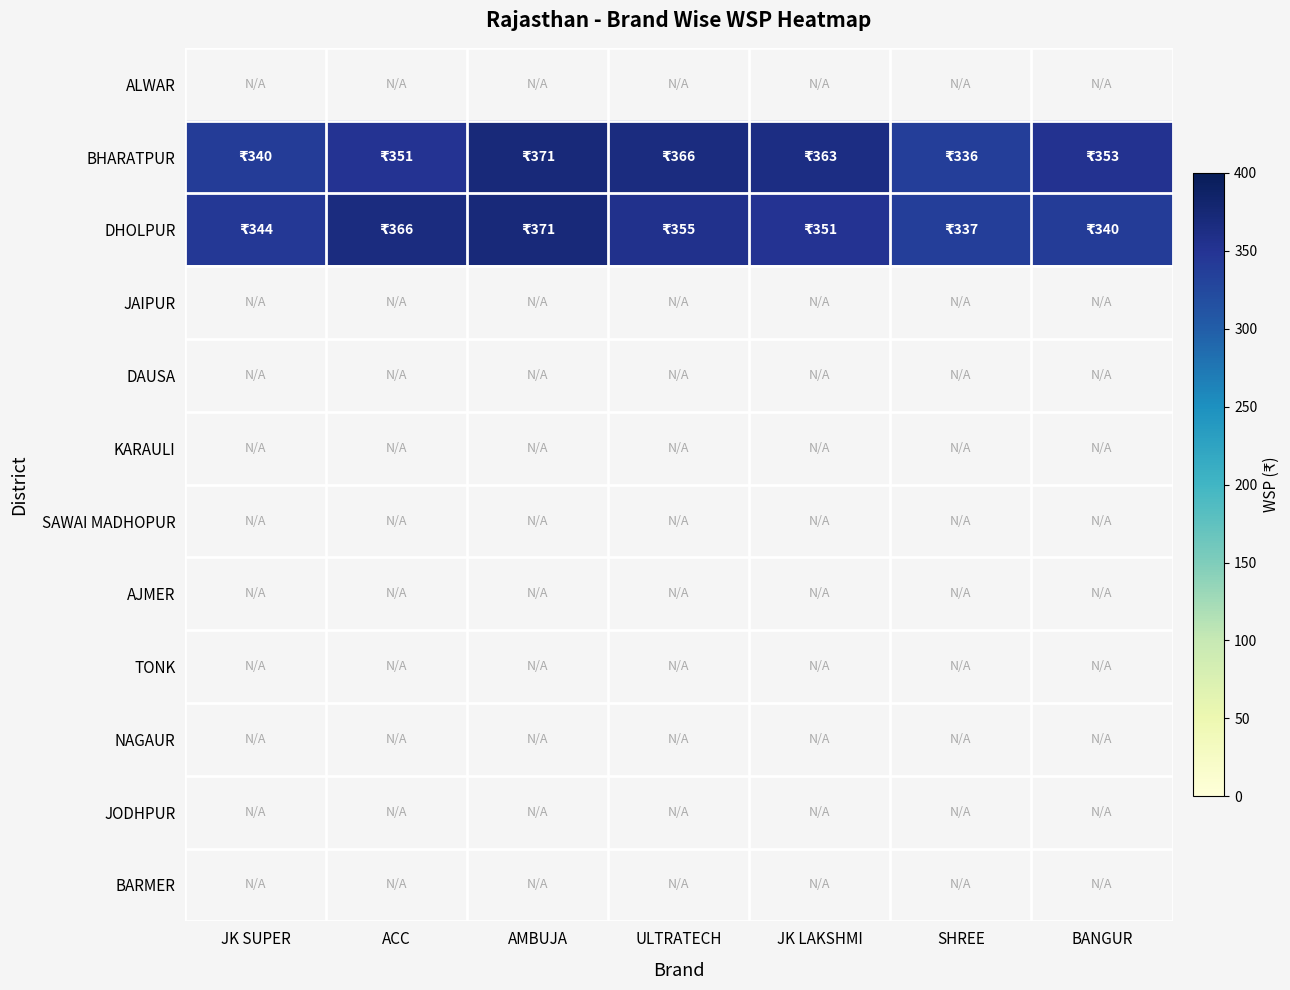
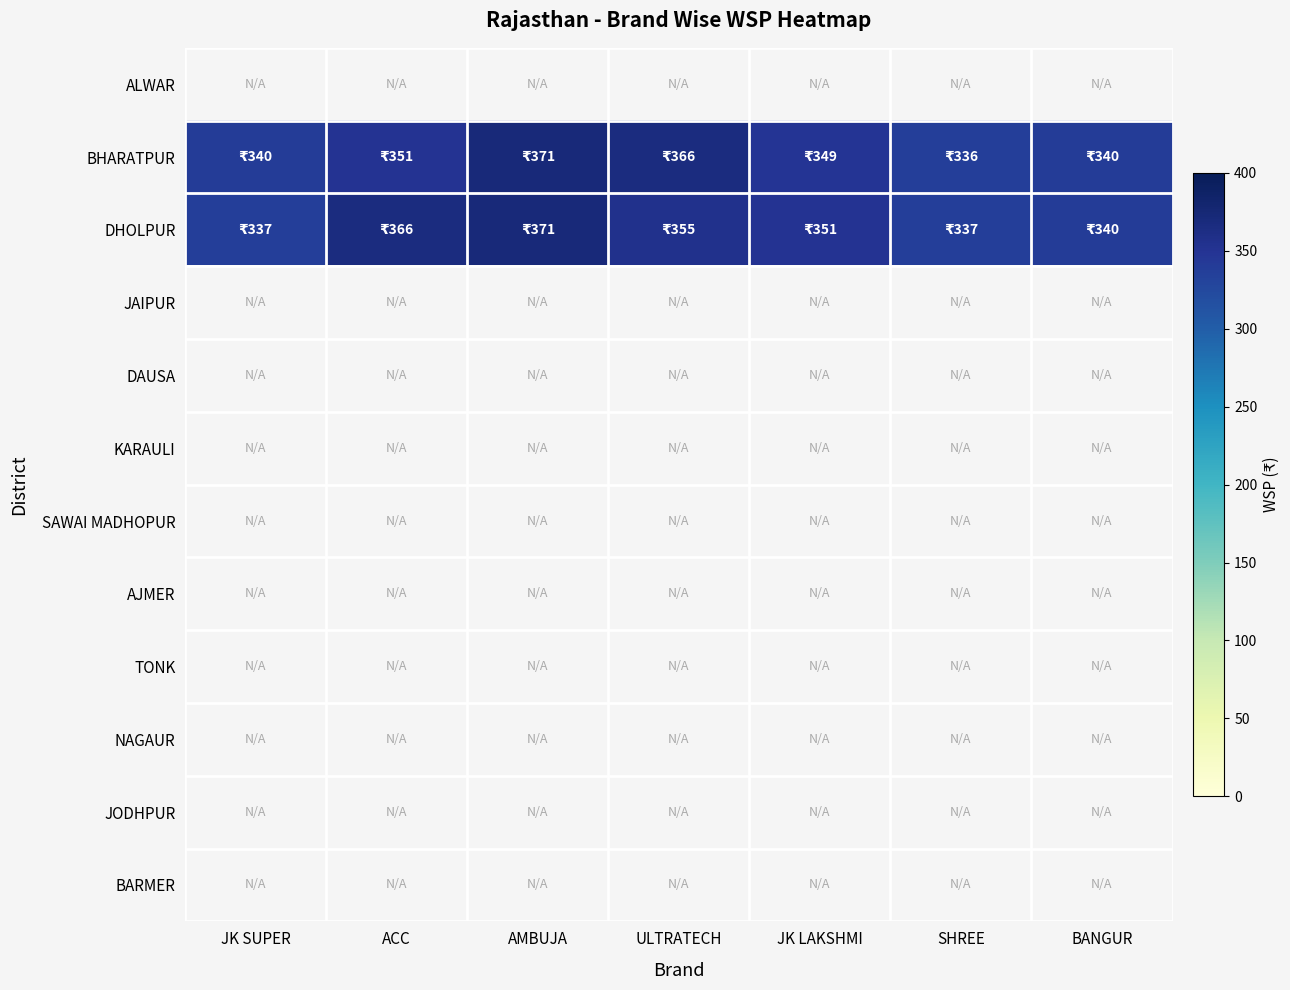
  {
    "BHARATPUR": {
      "JK SUPER": 340,
      "ACC": 351,
      "AMBUJA": 371,
      "ULTRATECH": 366,
-     "JK LAKSHMI": 363,
+     "JK LAKSHMI": 349,
      "SHREE": 336,
-     "BANGUR": 353
+     "BANGUR": 340
    },
    "DHOLPUR": {
-     "JK SUPER": 344,
+     "JK SUPER": 337,
      "ACC": 366,
      "AMBUJA": 371,
      "ULTRATECH": 355,
      "JK LAKSHMI": 351,
      "SHREE": 337,
      "BANGUR": 340
    }
  }
